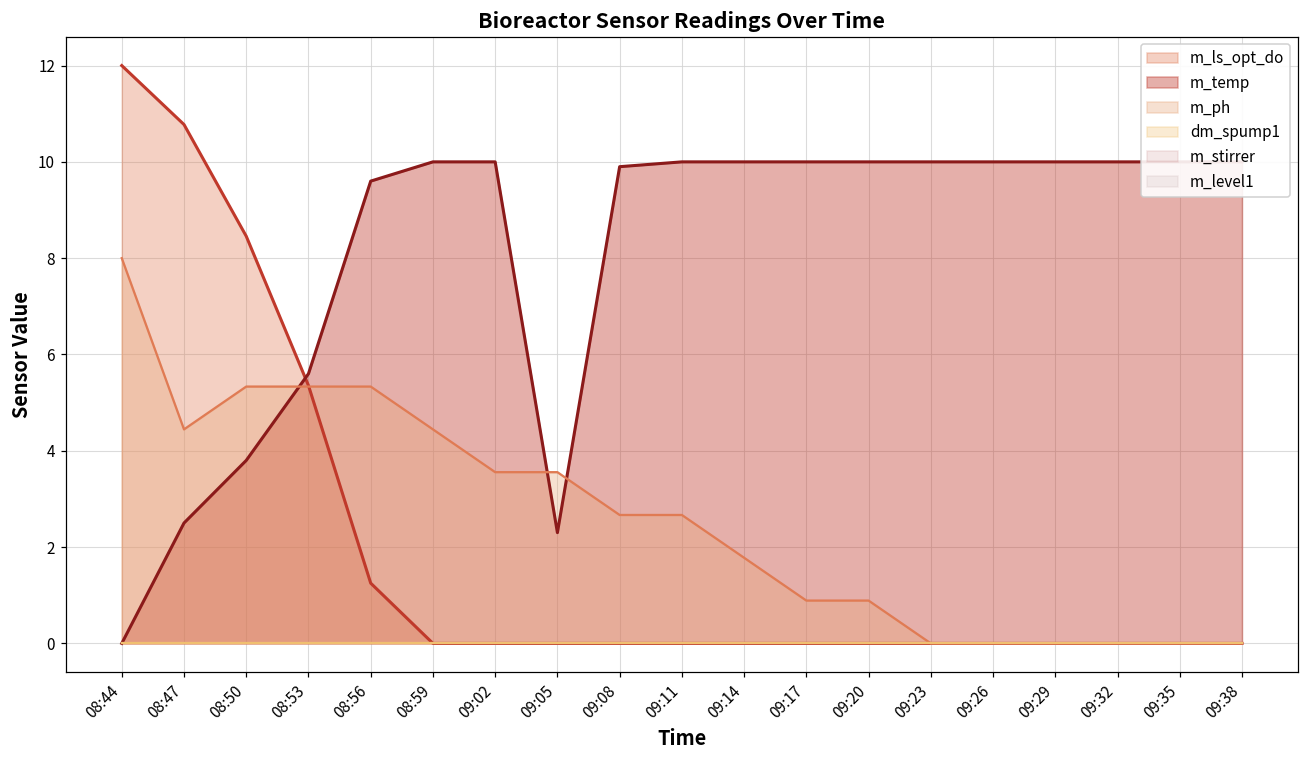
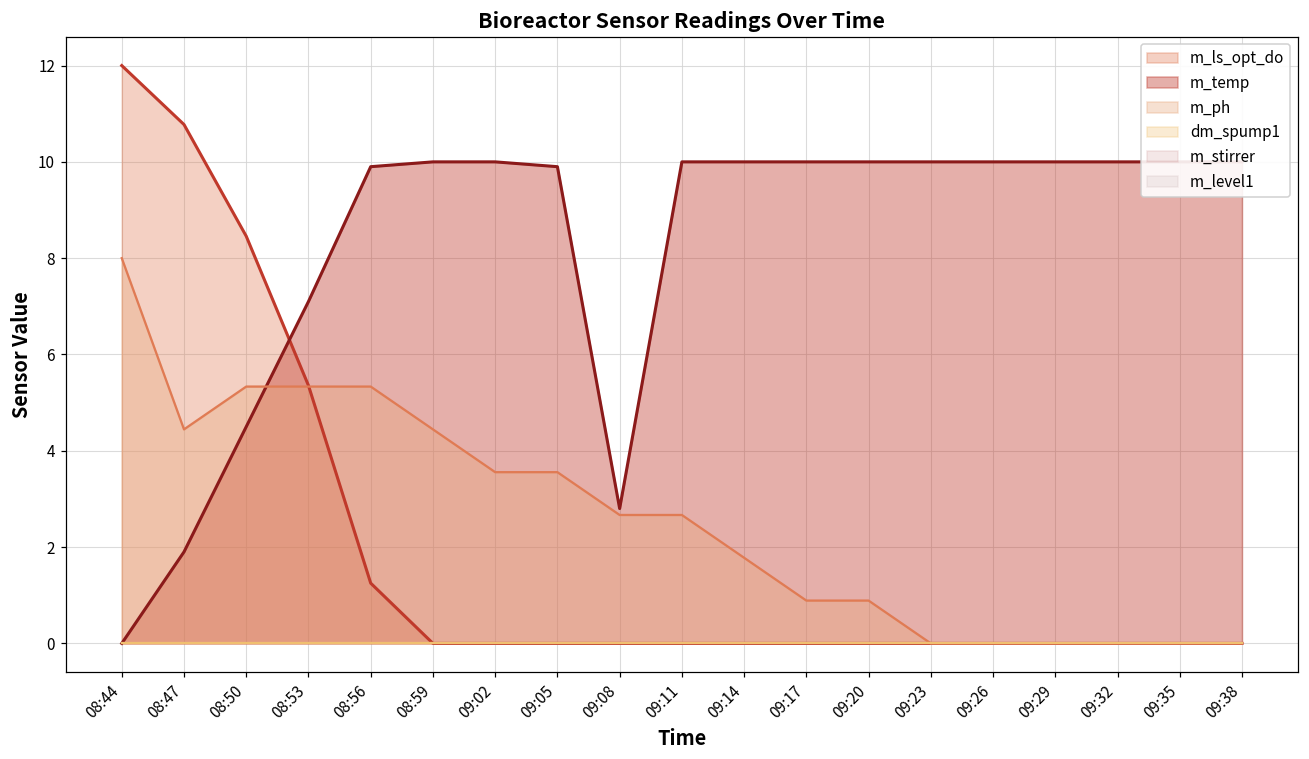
  {
    "m_temp": {
-     "08:47": 2.5,
-     "08:50": 3.8,
-     "08:53": 5.6,
-     "08:56": 9.6,
+     "08:47": 1.9,
+     "08:50": 4.5,
+     "08:53": 7.1,
+     "08:56": 9.9,
      "08:59": 10.0,
      "09:02": 10.0,
-     "09:05": 2.3,
-     "09:08": 9.9,
+     "09:05": 9.9,
+     "09:08": 2.8,
      "09:11": 10.0,
      "09:14": 10.0,
      "09:17": 10.0,
      "09:20": 10.0,
      "09:23": 10.0,
      "09:26": 10.0,
      "09:29": 10.0,
      "09:32": 10.0
    }
  }
